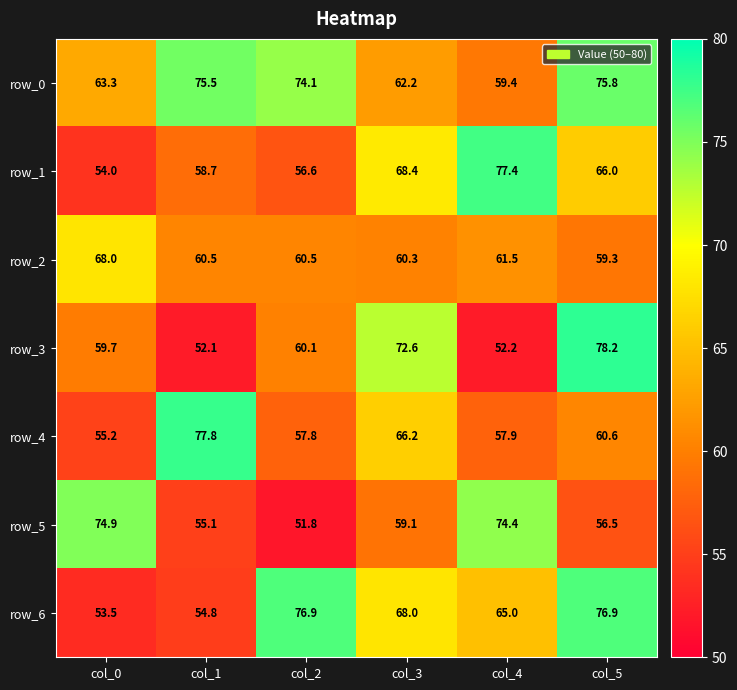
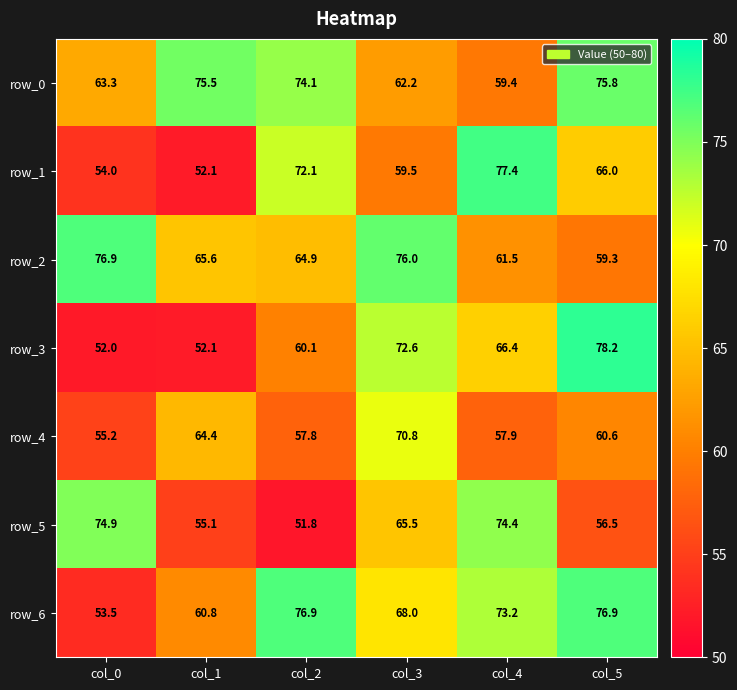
  {
    "row_0": {
      "col_0": 63.3,
      "col_1": 75.5,
      "col_2": 74.1,
      "col_3": 62.2,
      "col_4": 59.4,
      "col_5": 75.8
    },
    "row_1": {
      "col_0": 54.0,
-     "col_1": 58.7,
-     "col_2": 56.6,
-     "col_3": 68.4,
+     "col_1": 52.1,
+     "col_2": 72.1,
+     "col_3": 59.5,
      "col_4": 77.4,
      "col_5": 66.0
    },
    "row_2": {
-     "col_0": 68.0,
-     "col_1": 60.5,
-     "col_2": 60.5,
-     "col_3": 60.3,
+     "col_0": 76.9,
+     "col_1": 65.6,
+     "col_2": 64.9,
+     "col_3": 76.0,
      "col_4": 61.5,
      "col_5": 59.3
    },
    "row_3": {
-     "col_0": 59.7,
+     "col_0": 52.0,
      "col_1": 52.1,
      "col_2": 60.1,
      "col_3": 72.6,
-     "col_4": 52.2,
+     "col_4": 66.4,
      "col_5": 78.2
    },
    "row_4": {
      "col_0": 55.2,
-     "col_1": 77.8,
+     "col_1": 64.4,
      "col_2": 57.8,
-     "col_3": 66.2,
+     "col_3": 70.8,
      "col_4": 57.9,
      "col_5": 60.6
    },
    "row_5": {
      "col_0": 74.9,
      "col_1": 55.1,
      "col_2": 51.8,
-     "col_3": 59.1,
+     "col_3": 65.5,
      "col_4": 74.4,
      "col_5": 56.5
    },
    "row_6": {
      "col_0": 53.5,
-     "col_1": 54.8,
+     "col_1": 60.8,
      "col_2": 76.9,
      "col_3": 68.0,
-     "col_4": 65.0,
+     "col_4": 73.2,
      "col_5": 76.9
    }
  }
